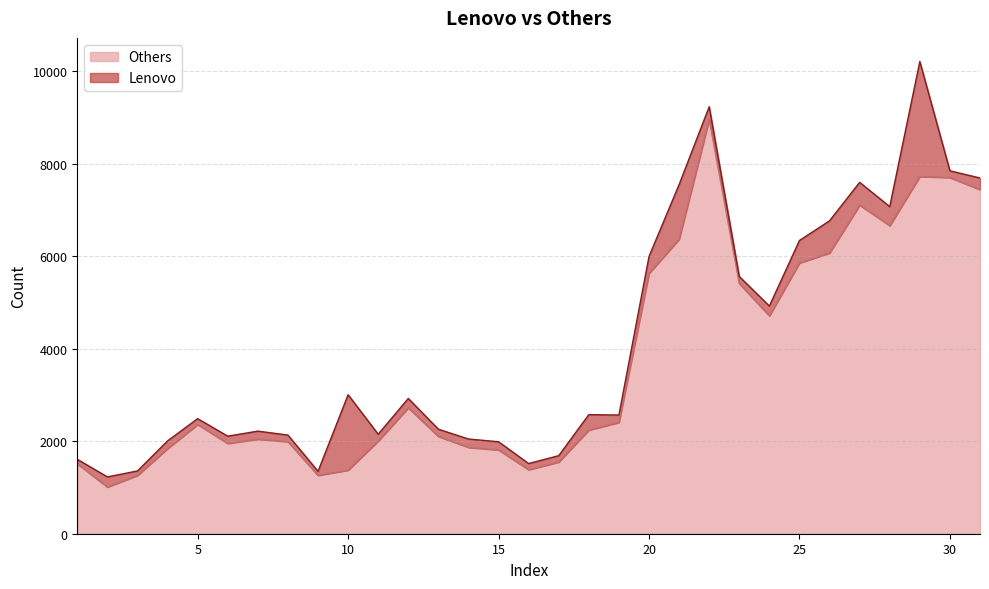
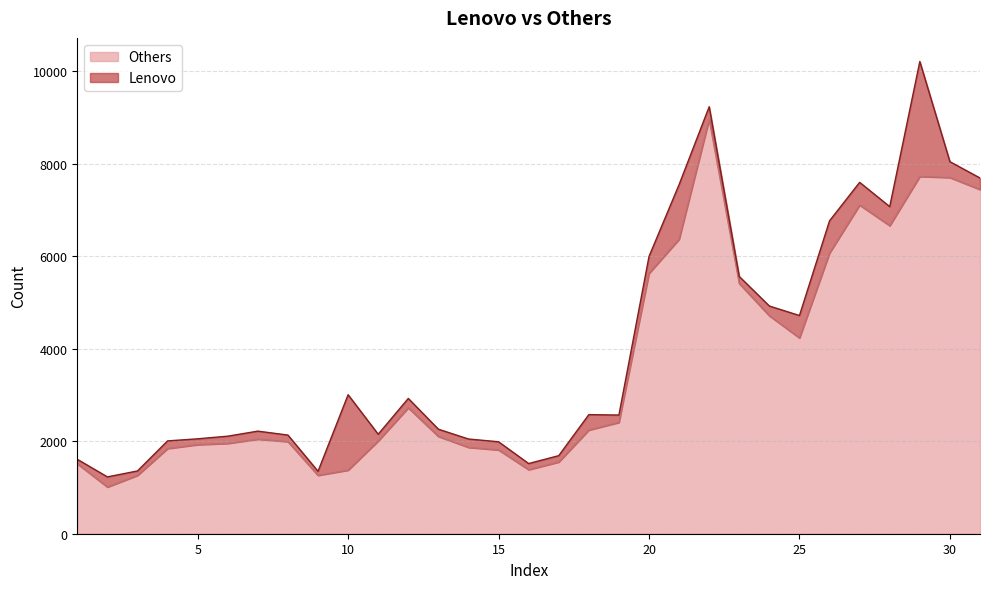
  {
    "Others": {
-     "5": 2400,
+     "5": 1900,
      "10": 1400,
      "15": 1800,
      "20": 5600,
-     "25": 5900,
+     "25": 4200,
      "30": 7700
    },
    "Lenovo": {
      "5": 100,
      "10": 1600,
      "15": 200,
      "20": 400,
      "25": 500,
-     "30": 100
+     "30": 300
    }
  }
